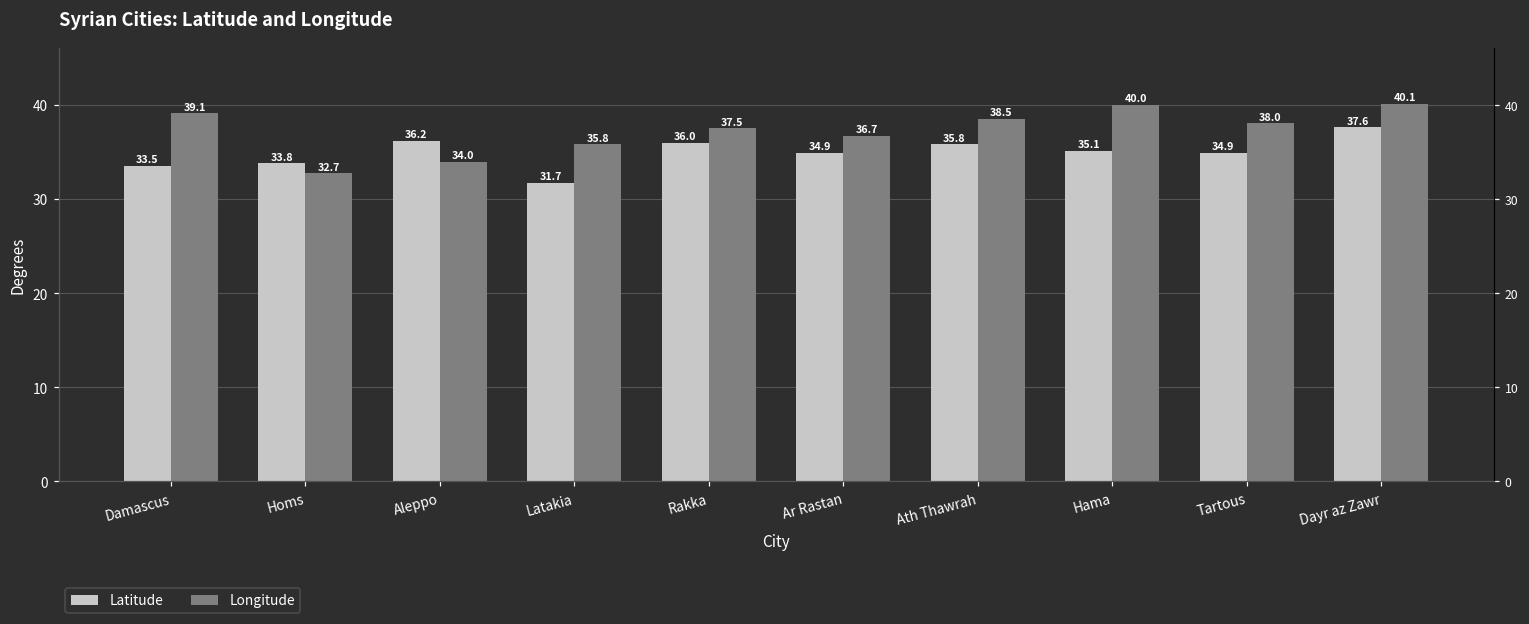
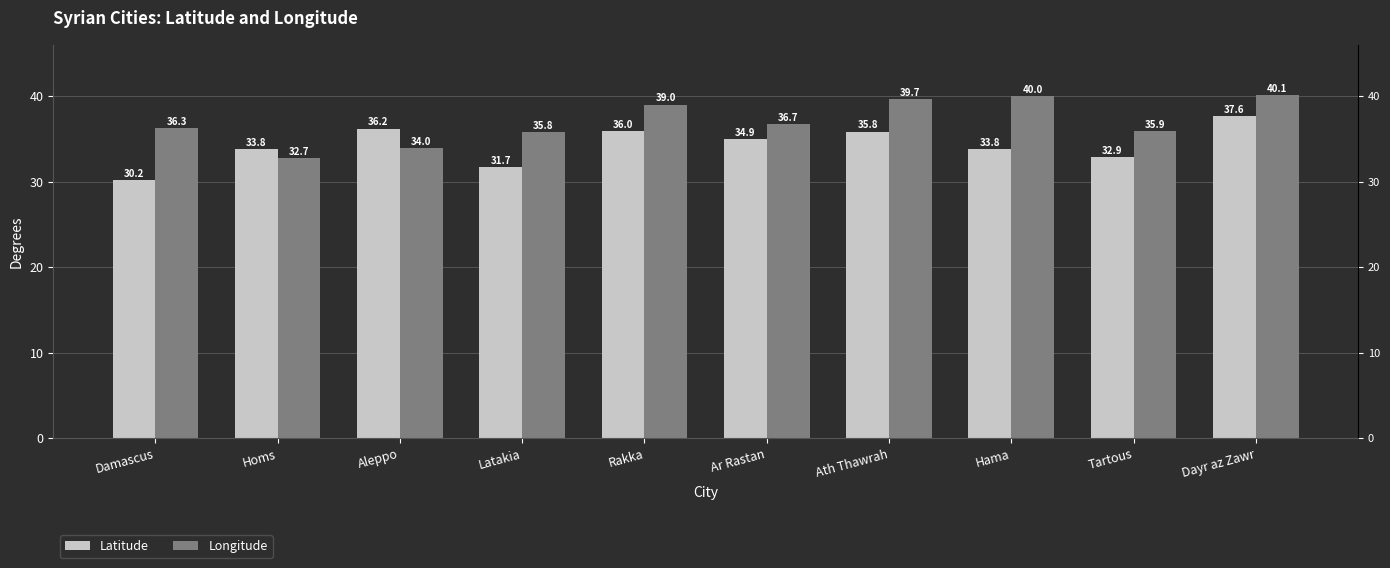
  {
    "Latitude": {
-     "Damascus": 33.5,
+     "Damascus": 30.2,
      "Homs": 33.8,
      "Aleppo": 36.2,
      "Latakia": 31.7,
      "Rakka": 36.0,
      "Ar Rastan": 34.9,
      "Ath Thawrah": 35.8,
-     "Hama": 35.1,
-     "Tartous": 34.9,
+     "Hama": 33.8,
+     "Tartous": 32.9,
      "Dayr az Zawr": 37.6
    },
    "Longitude": {
-     "Damascus": 39.1,
+     "Damascus": 36.3,
      "Homs": 32.7,
      "Aleppo": 34.0,
      "Latakia": 35.8,
-     "Rakka": 37.5,
+     "Rakka": 39.0,
      "Ar Rastan": 36.7,
-     "Ath Thawrah": 38.5,
+     "Ath Thawrah": 39.7,
      "Hama": 40.0,
-     "Tartous": 38.0,
+     "Tartous": 35.9,
      "Dayr az Zawr": 40.1
    }
  }
